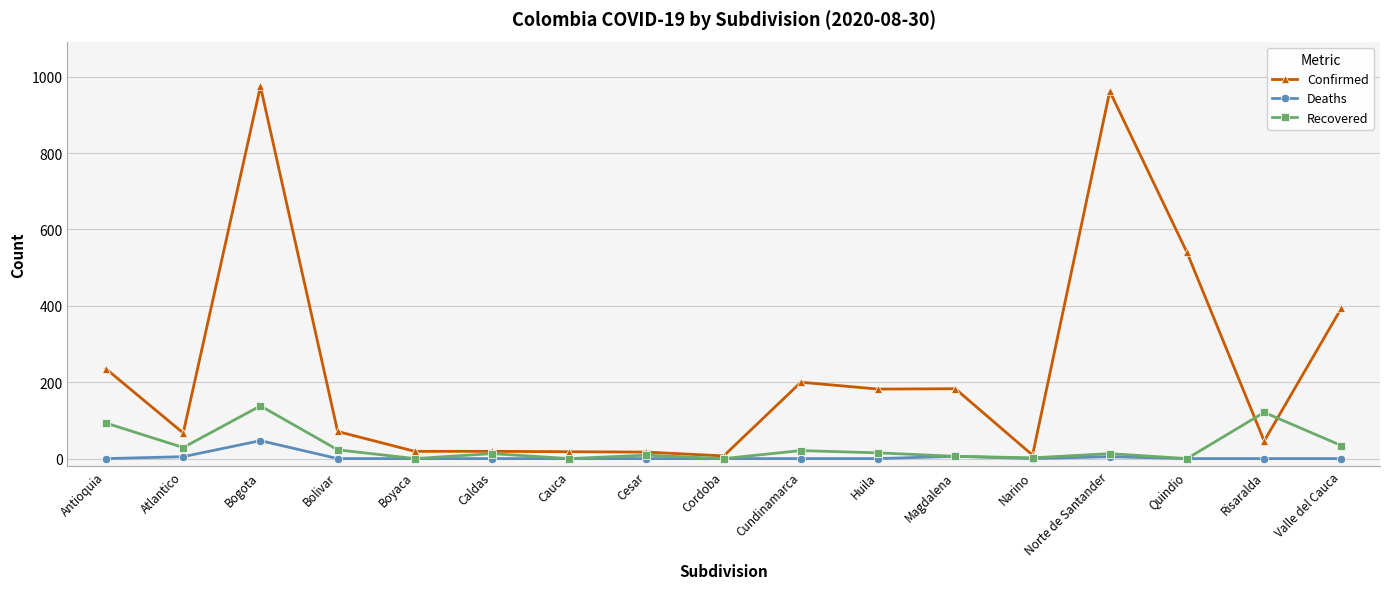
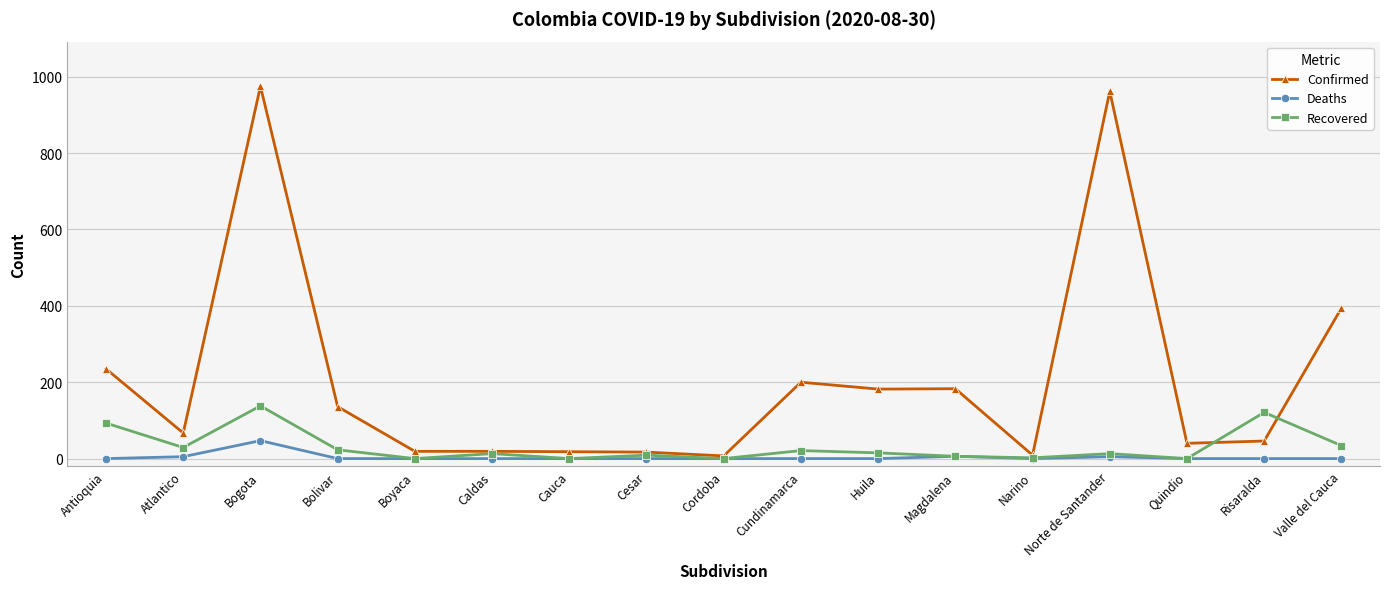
  {
    "Confirmed": {
      "Antioquia": 240,
      "Atlantico": 70,
      "Bogota": 980,
-     "Bolivar": 70,
+     "Bolivar": 140,
      "Boyaca": 20,
      "Cauca": 20,
      "Cesar": 20,
      "Cordoba": 10,
      "Cundinamarca": 200,
      "Huila": 180,
      "Magdalena": 180,
      "Narino": 10,
      "Norte de Santander": 960,
-     "Quindio": 540,
+     "Quindio": 40,
      "Risaralda": 50,
      "Valle del Cauca": 390
    },
    "Deaths": {
      "Antioquia": 0,
      "Atlantico": 10,
      "Bogota": 50,
      "Bolivar": 0,
      "Caldas": 0,
      "Cesar": 0,
      "Cundinamarca": 0,
      "Huila": 0,
      "Norte de Santander": 10,
      "Risaralda": 0,
      "Valle del Cauca": 0
    },
    "Recovered": {
      "Antioquia": 90,
      "Atlantico": 30,
      "Bogota": 140,
      "Bolivar": 20,
      "Cesar": 10,
      "Cundinamarca": 20,
      "Huila": 20,
      "Norte de Santander": 10,
      "Risaralda": 120,
      "Valle del Cauca": 30
    }
  }
